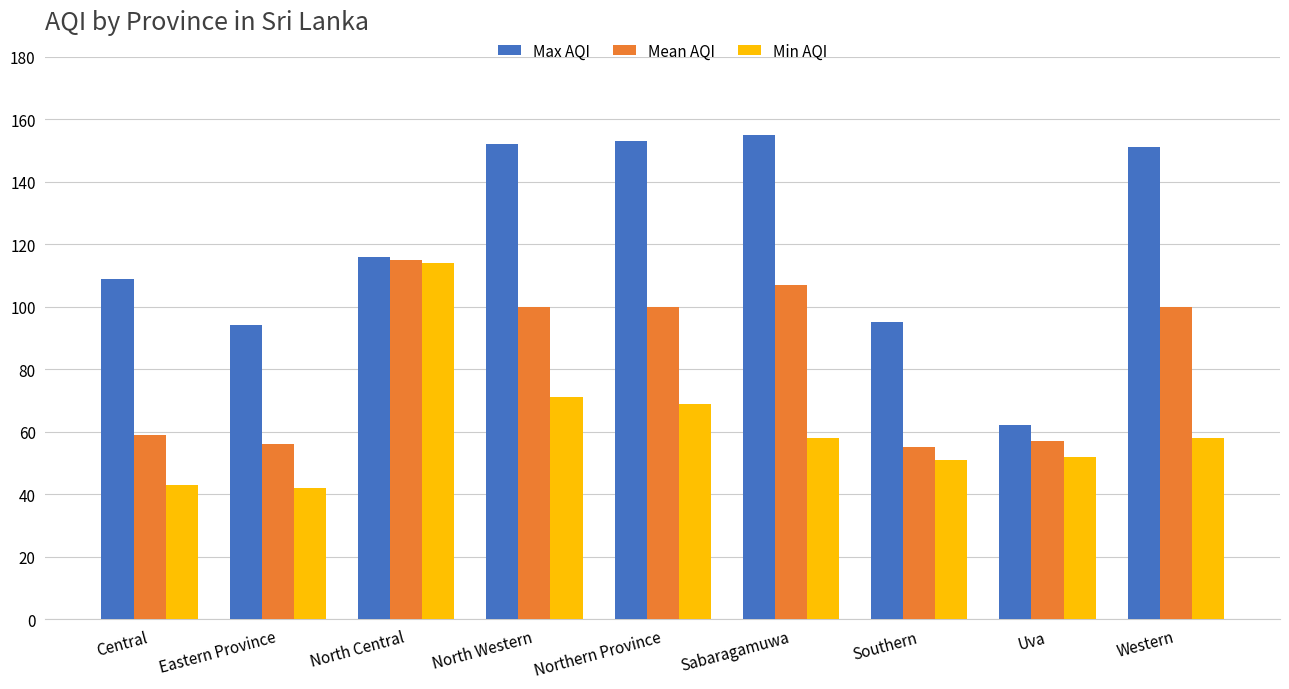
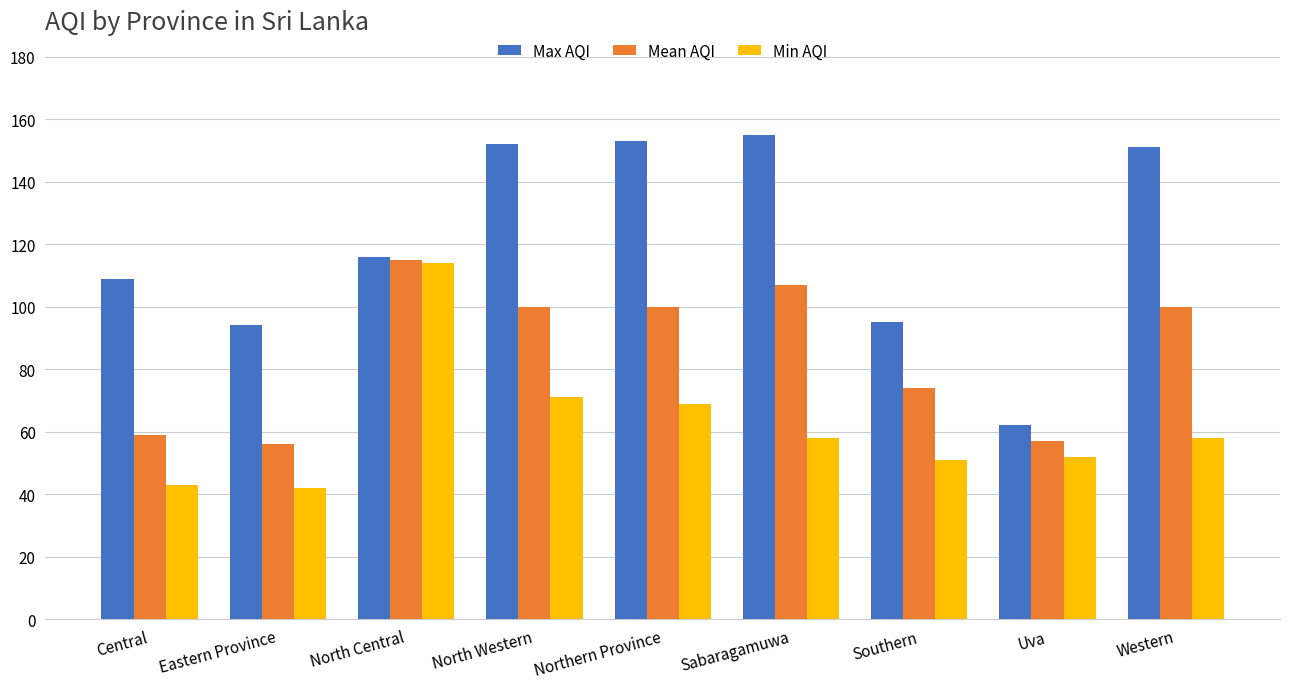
  {
    "Max AQI": {
      "Central": 109,
      "Eastern Province": 94,
      "North Central": 116,
      "North Western": 152,
      "Northern Province": 153,
      "Sabaragamuwa": 155,
      "Southern": 95,
      "Uva": 62,
      "Western": 151
    },
    "Mean AQI": {
      "Central": 59,
      "Eastern Province": 56,
      "North Central": 115,
      "North Western": 100,
      "Northern Province": 100,
      "Sabaragamuwa": 107,
-     "Southern": 55,
+     "Southern": 74,
      "Uva": 57,
      "Western": 100
    },
    "Min AQI": {
      "Central": 43,
      "Eastern Province": 42,
      "North Central": 114,
      "North Western": 71,
      "Northern Province": 69,
      "Sabaragamuwa": 58,
      "Southern": 51,
      "Uva": 52,
      "Western": 58
    }
  }
